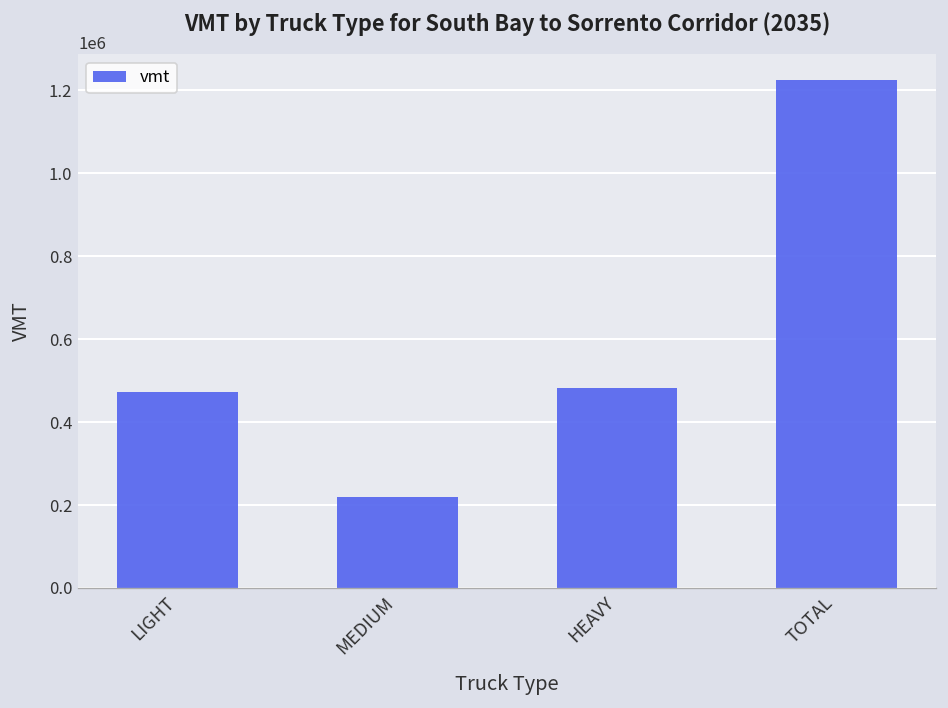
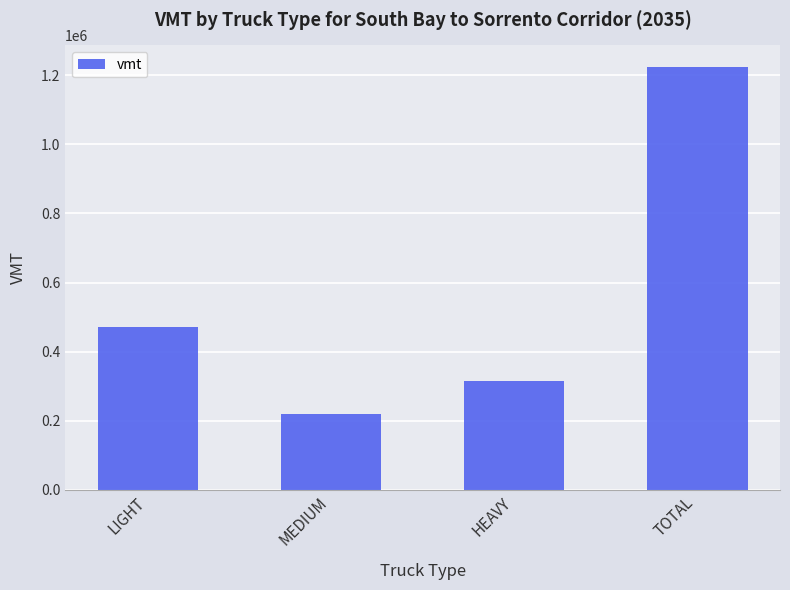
  {
    "LIGHT": 470000,
    "MEDIUM": 220000,
-   "HEAVY": 480000,
+   "HEAVY": 320000,
    "TOTAL": 1230000
  }
